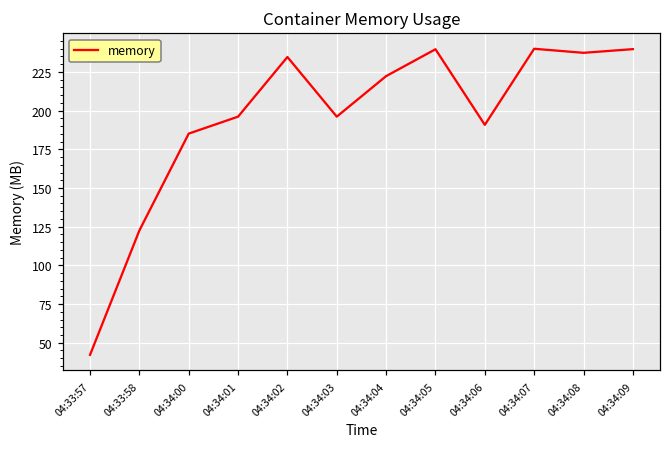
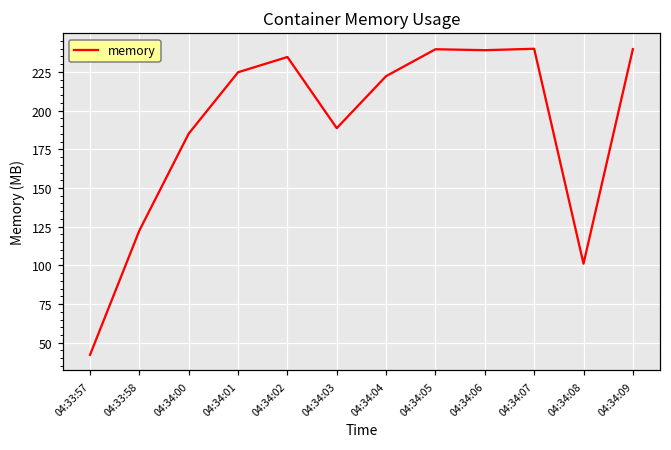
  {
    "04:33:57": 42,
    "04:33:58": 123,
    "04:34:00": 185,
-   "04:34:01": 196,
+   "04:34:01": 225,
    "04:34:02": 235,
-   "04:34:03": 196,
+   "04:34:03": 189,
    "04:34:04": 222,
    "04:34:05": 240,
-   "04:34:06": 191,
+   "04:34:06": 239,
    "04:34:07": 240,
-   "04:34:08": 237,
+   "04:34:08": 101,
    "04:34:09": 240
  }
